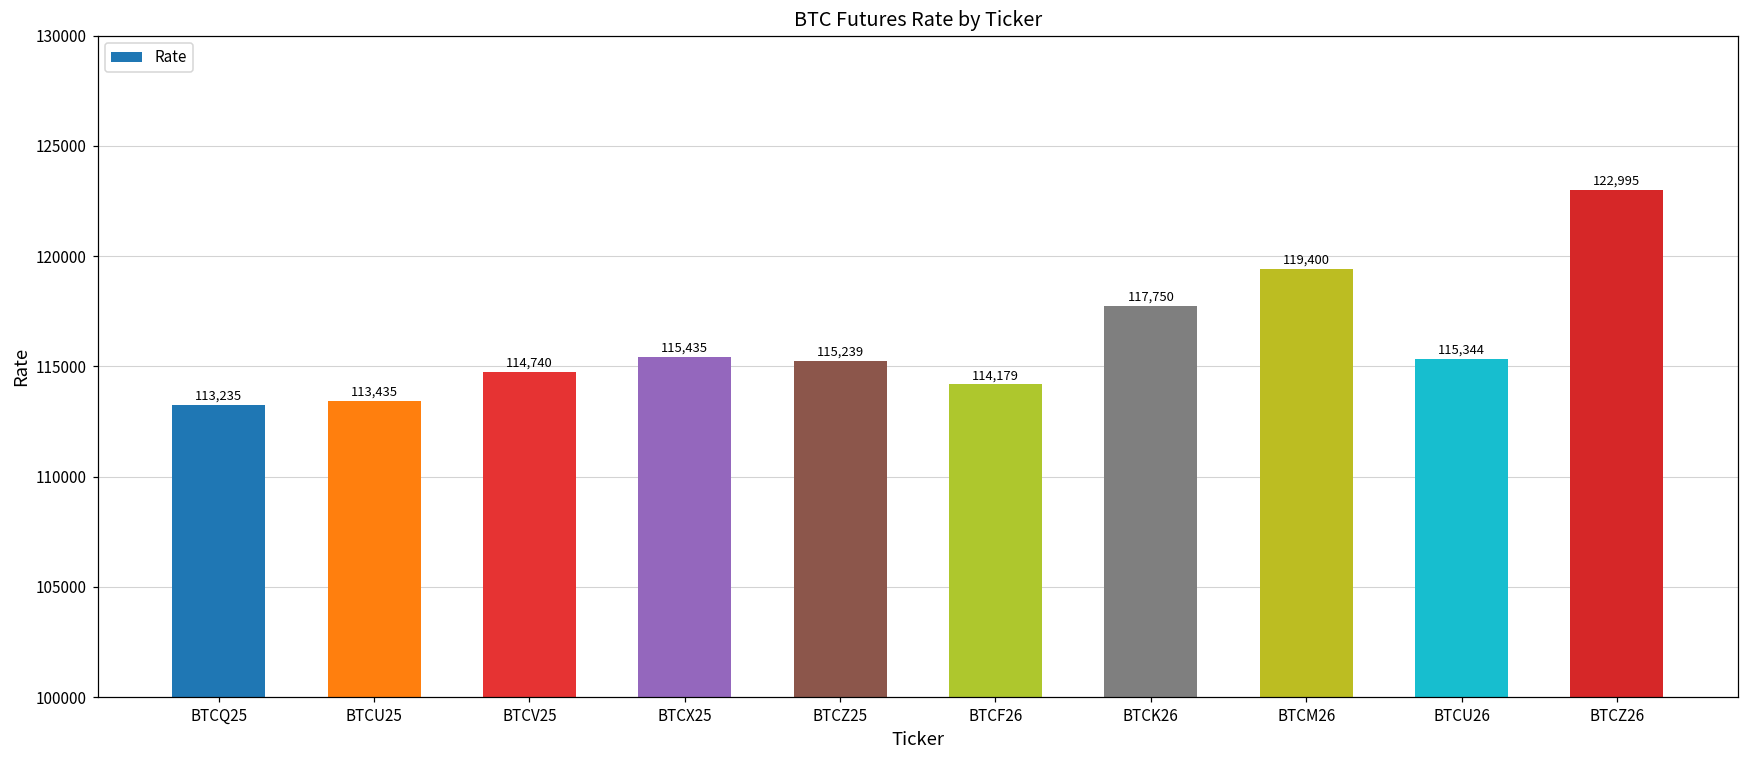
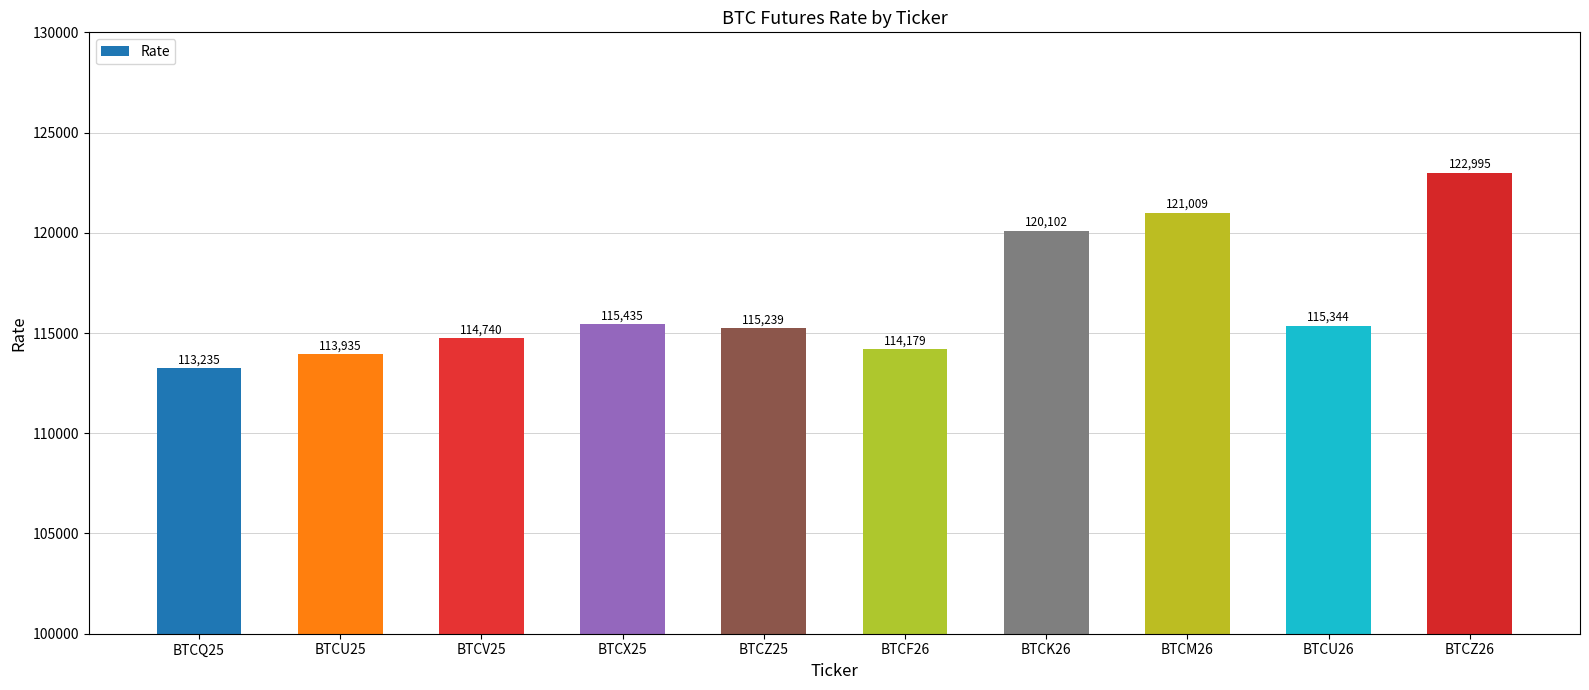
  {
    "BTCQ25": "113,235",
-   "BTCU25": "113,435",
+   "BTCU25": "113,935",
    "BTCV25": "114,740",
    "BTCX25": "115,435",
    "BTCZ25": "115,239",
    "BTCF26": "114,179",
-   "BTCK26": "117,750",
-   "BTCM26": "119,400",
+   "BTCK26": "120,102",
+   "BTCM26": "121,009",
    "BTCU26": "115,344",
    "BTCZ26": "122,995"
  }
